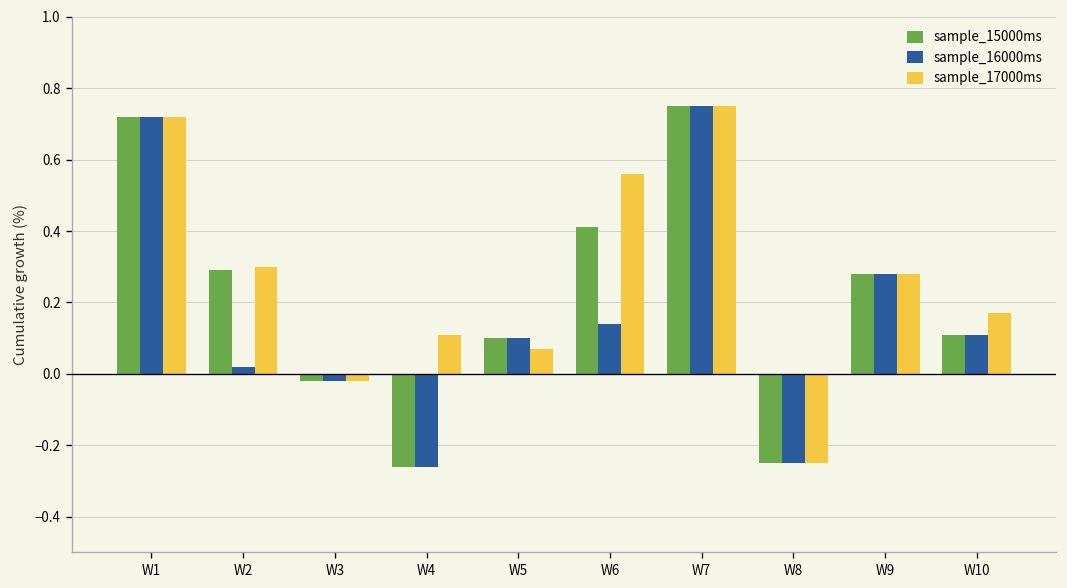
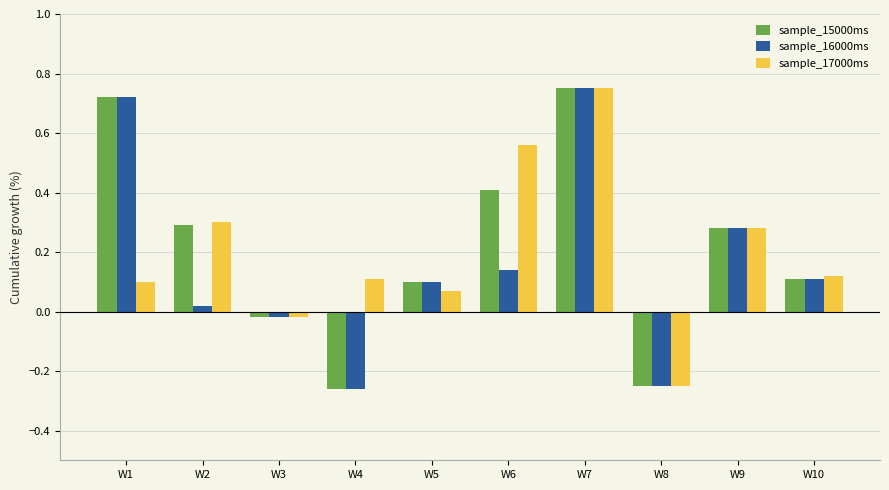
  {
    "sample_15000ms": {
      "W1": 0.72,
      "W2": 0.29,
      "W3": -0.02,
      "W4": -0.26,
      "W5": 0.10,
      "W6": 0.41,
      "W7": 0.75,
      "W8": -0.25,
      "W9": 0.28,
      "W10": 0.11
    },
    "sample_16000ms": {
      "W1": 0.72,
      "W2": 0.02,
      "W3": -0.02,
      "W4": -0.26,
      "W5": 0.10,
      "W6": 0.14,
      "W7": 0.75,
      "W8": -0.25,
      "W9": 0.28,
      "W10": 0.11
    },
    "sample_17000ms": {
-     "W1": 0.72,
+     "W1": 0.10,
      "W2": 0.30,
      "W3": -0.02,
      "W4": 0.11,
      "W5": 0.07,
      "W6": 0.56,
      "W7": 0.75,
      "W8": -0.25,
      "W9": 0.28,
-     "W10": 0.17
+     "W10": 0.12
    }
  }
